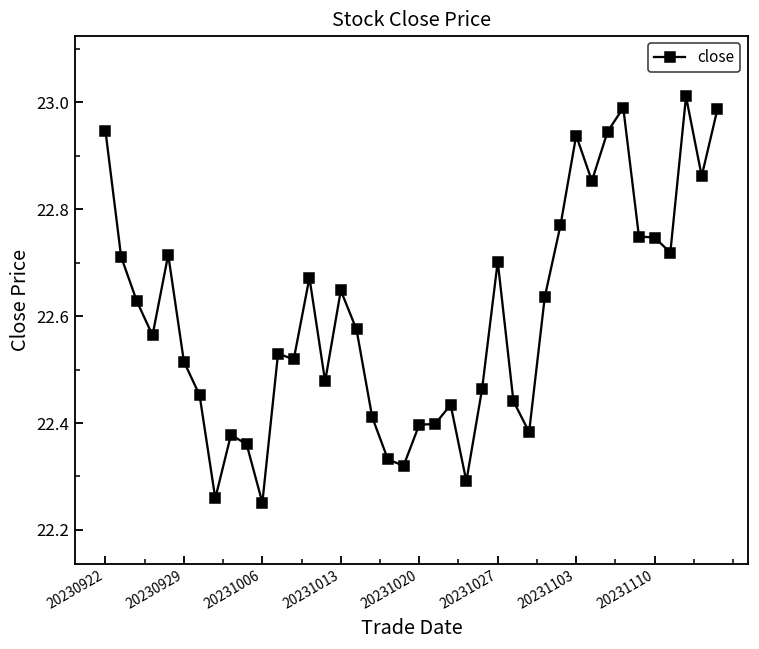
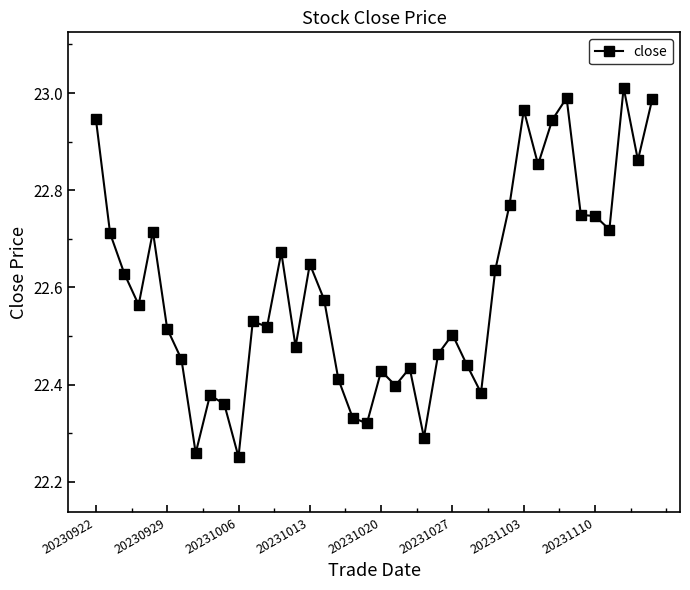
  {
    "20230922": 22.95,
    "20230929": 22.52,
    "20231006": 22.25,
    "20231013": 22.65,
-   "20231020": 22.40,
-   "20231027": 22.70,
-   "20231103": 22.94,
+   "20231020": 22.43,
+   "20231027": 22.50,
+   "20231103": 22.97,
    "20231110": 22.75
  }
